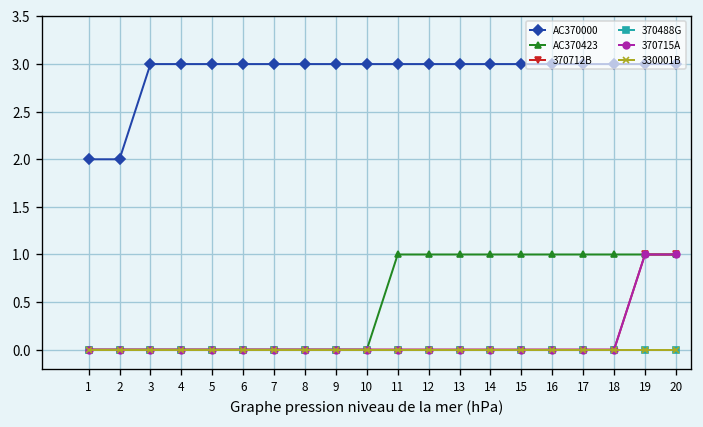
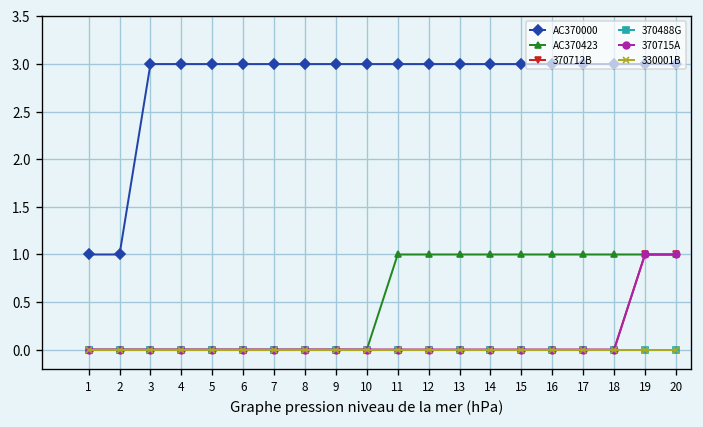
  {
    "AC370000": {
-     "1": 2,
-     "2": 2,
+     "1": 1,
+     "2": 1,
      "3": 3,
      "4": 3,
      "5": 3,
      "6": 3,
      "7": 3,
      "8": 3,
      "9": 3,
      "10": 3,
      "11": 3,
      "12": 3,
      "13": 3,
      "14": 3,
      "15": 3
    },
    "AC370423": {
      "11": 1,
      "12": 1,
      "13": 1,
      "14": 1,
      "15": 1,
      "16": 1,
      "17": 1,
      "18": 1
    },
    "330001B": {
      "19": 0,
      "20": 0
    }
  }
